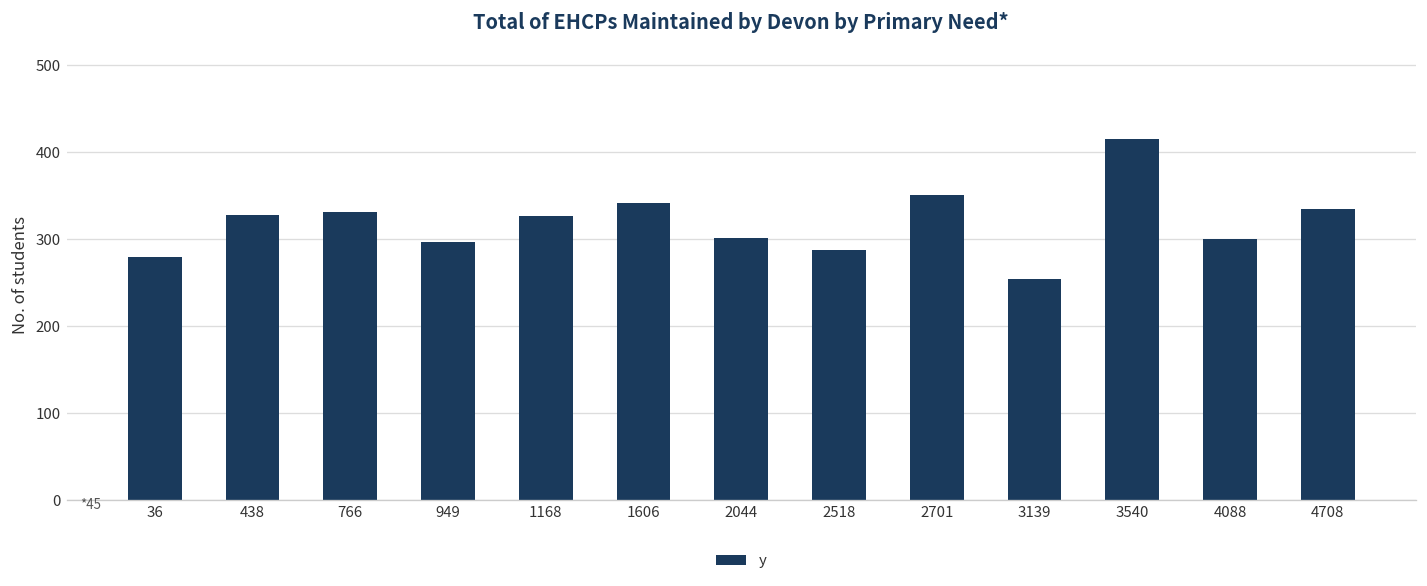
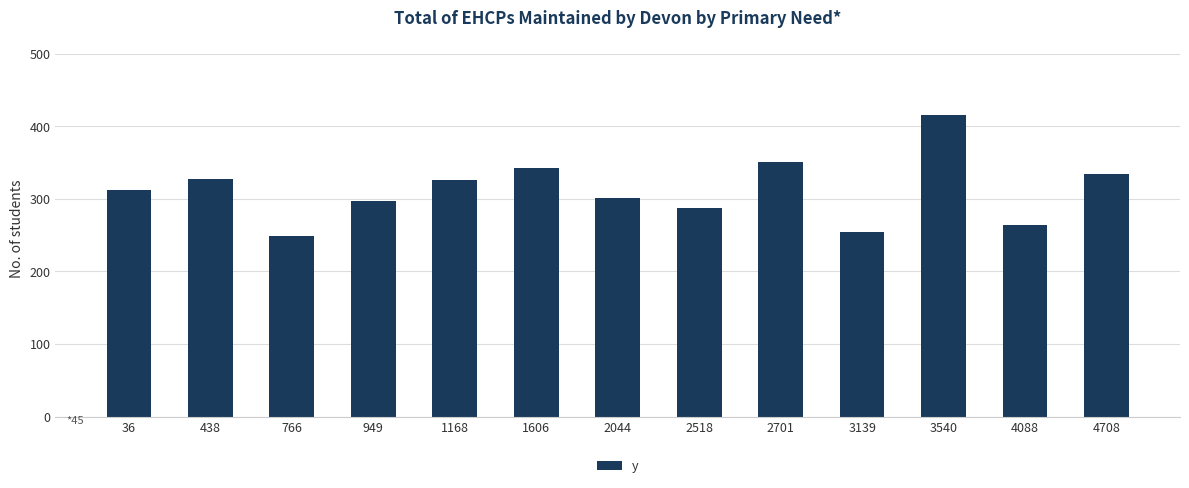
  {
-   "36": 280,
+   "36": 310,
    "438": 330,
-   "766": 330,
+   "766": 250,
    "949": 300,
    "1168": 330,
    "1606": 340,
    "2044": 300,
    "2518": 290,
    "2701": 350,
    "3139": 250,
    "3540": 420,
-   "4088": 300,
+   "4088": 260,
    "4708": 340
  }
